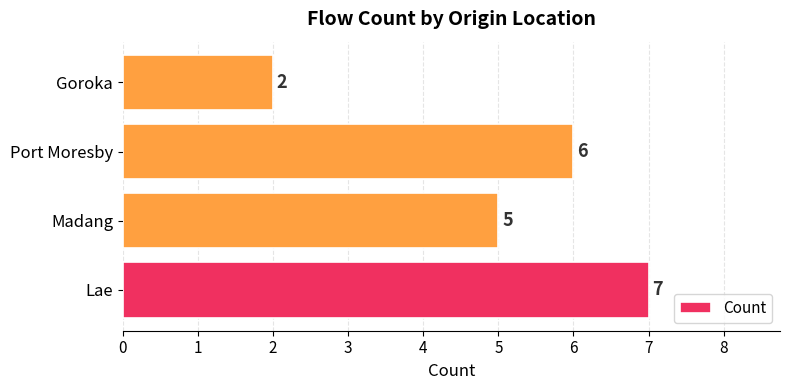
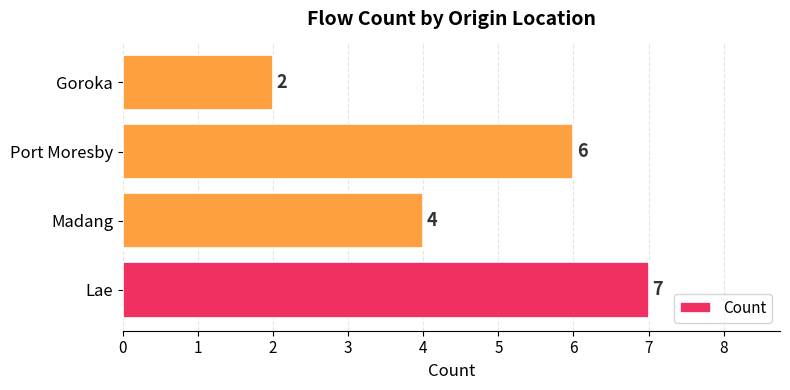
  {
    "Goroka": 2,
    "Port Moresby": 6,
-   "Madang": 5,
+   "Madang": 4,
    "Lae": 7
  }
